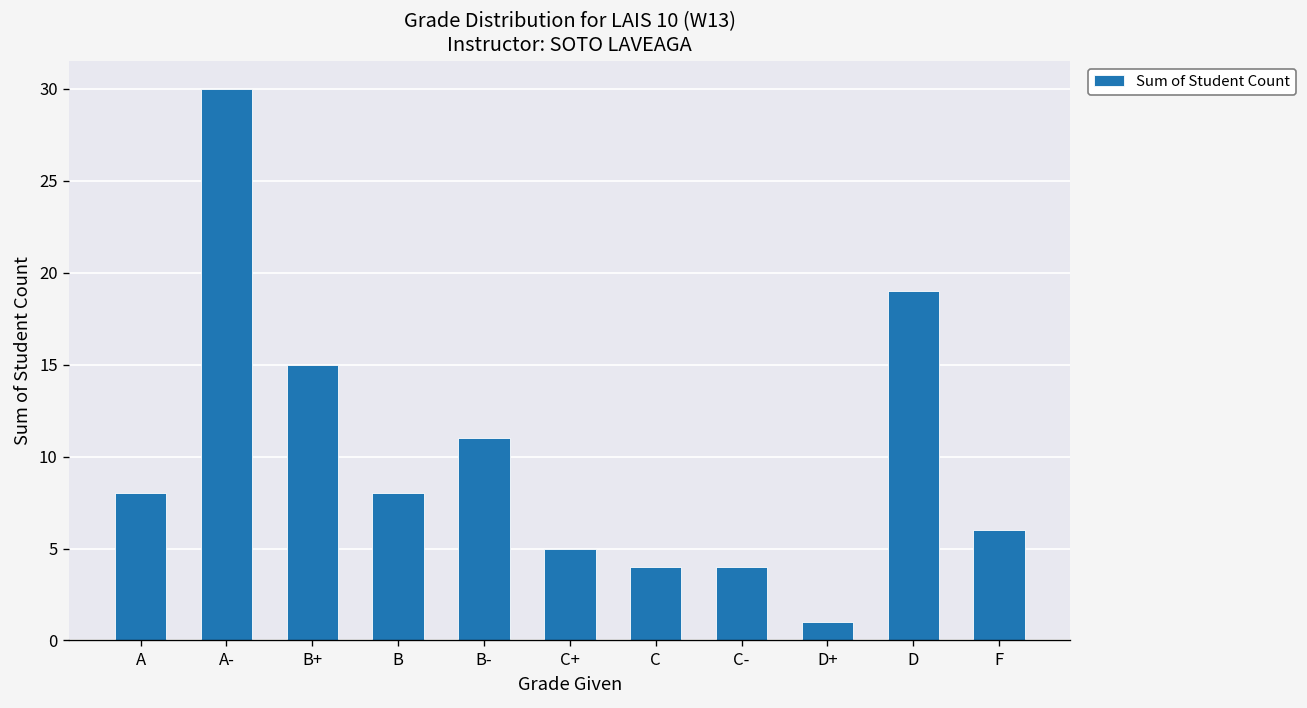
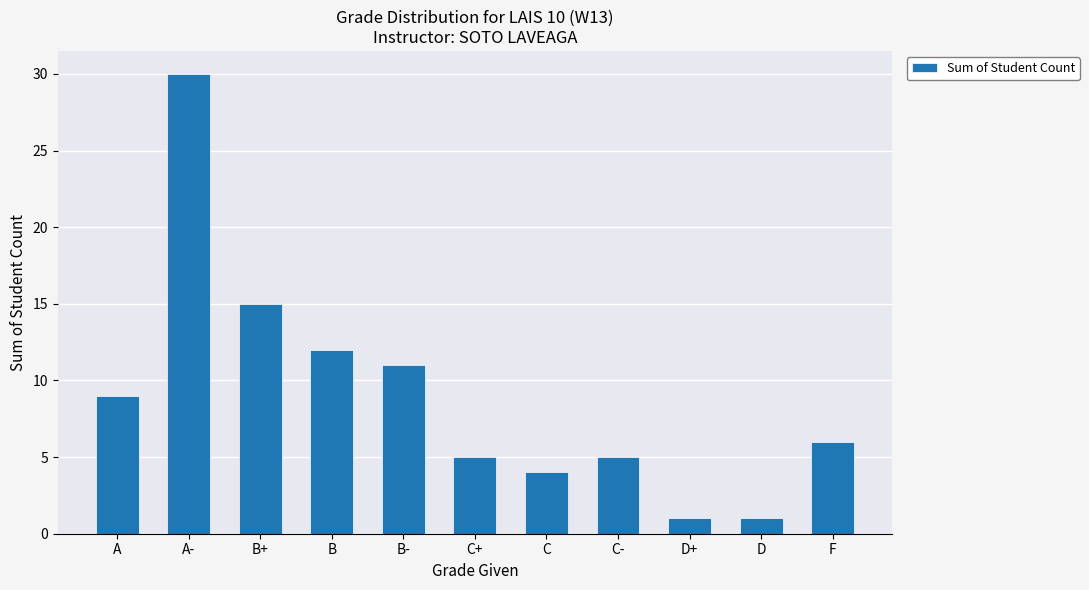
  {
-   "A": 8,
+   "A": 9,
    "A-": 30,
    "B+": 15,
-   "B": 8,
+   "B": 12,
    "B-": 11,
    "C+": 5,
    "C": 4,
-   "C-": 4,
+   "C-": 5,
    "D+": 1,
-   "D": 19,
+   "D": 1,
    "F": 6
  }
